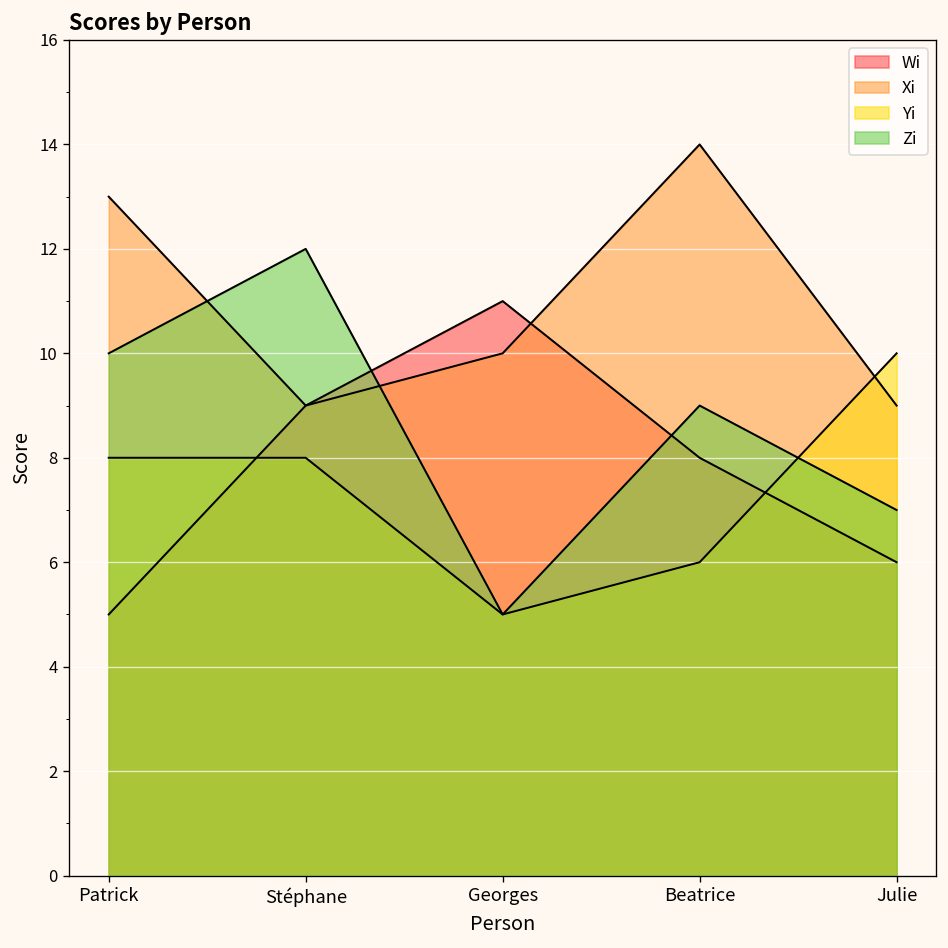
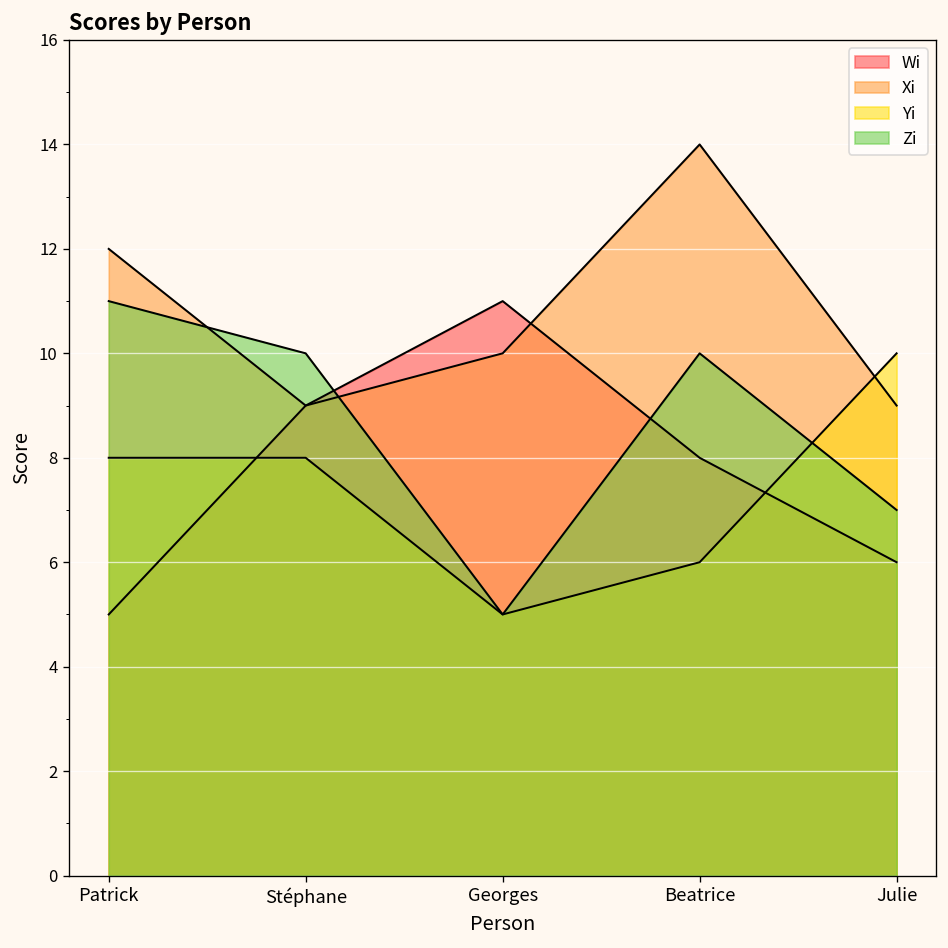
  {
    "Wi": {
      "Patrick": 5,
      "Georges": 11,
      "Beatrice": 8,
      "Julie": 6
    },
    "Xi": {
-     "Patrick": 13,
+     "Patrick": 12,
      "Georges": 10,
      "Beatrice": 14,
      "Julie": 9
    },
    "Yi": {
      "Patrick": 8,
      "Stéphane": 8,
      "Beatrice": 6,
      "Julie": 10
    },
    "Zi": {
-     "Patrick": 10,
-     "Stéphane": 12,
-     "Beatrice": 9,
+     "Patrick": 11,
+     "Stéphane": 10,
+     "Beatrice": 10,
      "Julie": 7
    }
  }
